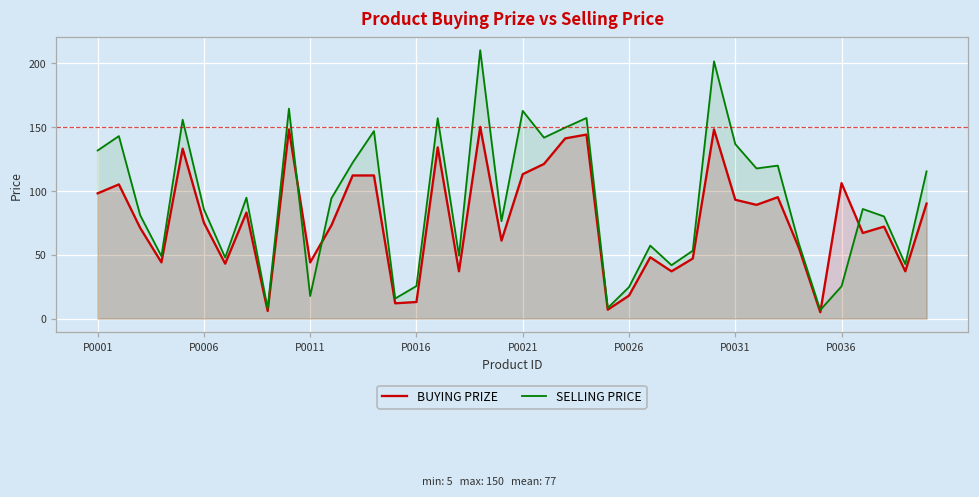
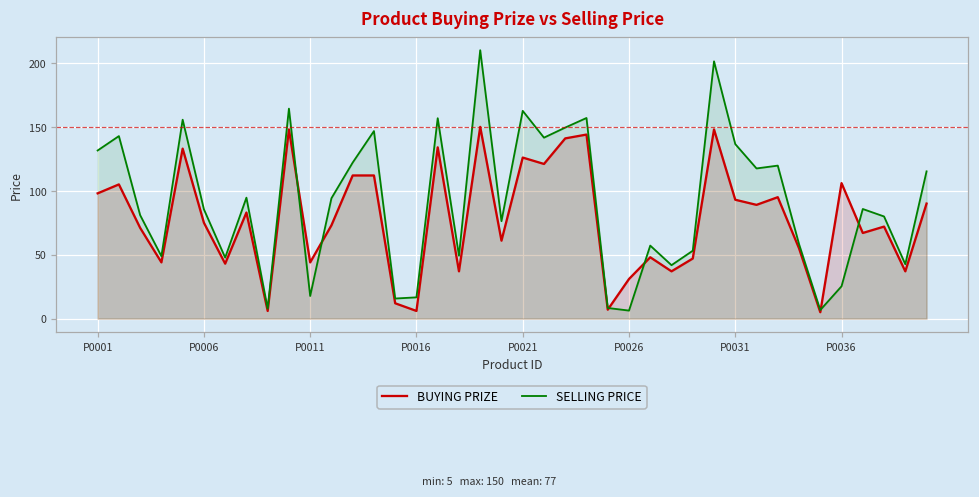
  {
    "BUYING PRIZE": {
      "P0001": 98,
      "P0006": 75,
      "P0011": 44,
-     "P0016": 13,
-     "P0021": 113,
-     "P0026": 18,
+     "P0016": 6,
+     "P0021": 126,
+     "P0026": 31,
      "P0031": 93,
      "P0036": 106
    },
    "SELLING PRICE": {
      "P0001": 132,
      "P0006": 86,
      "P0011": 18,
-     "P0016": 25,
+     "P0016": 17,
      "P0021": 163,
-     "P0026": 25,
+     "P0026": 6,
      "P0031": 137,
      "P0036": 25
    }
  }
